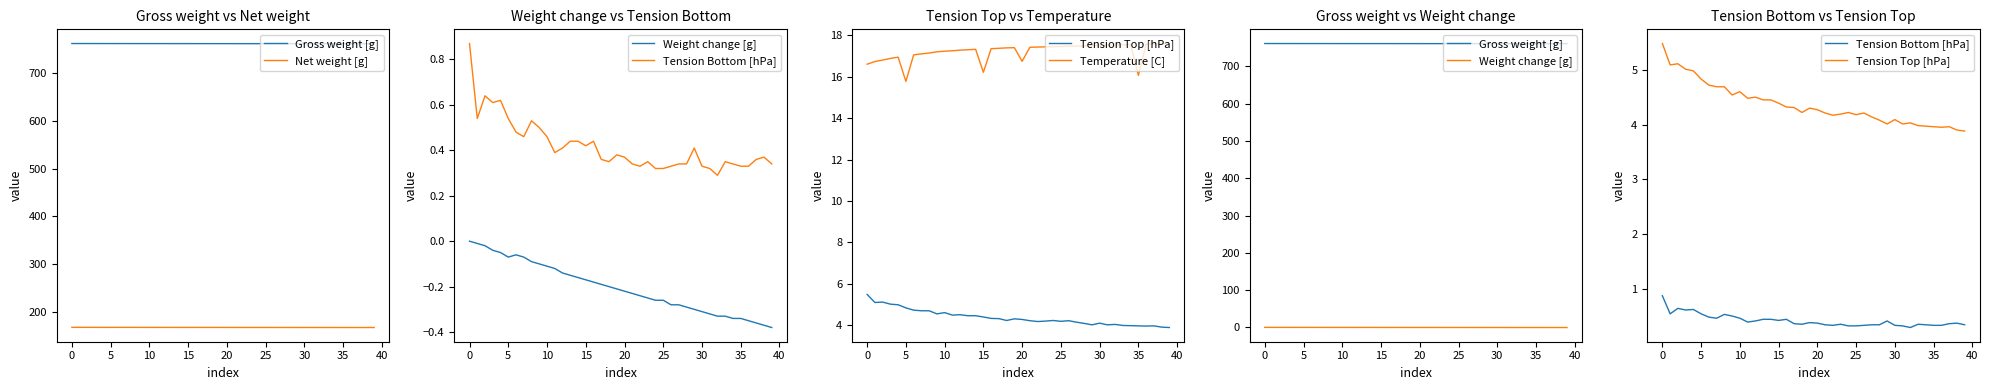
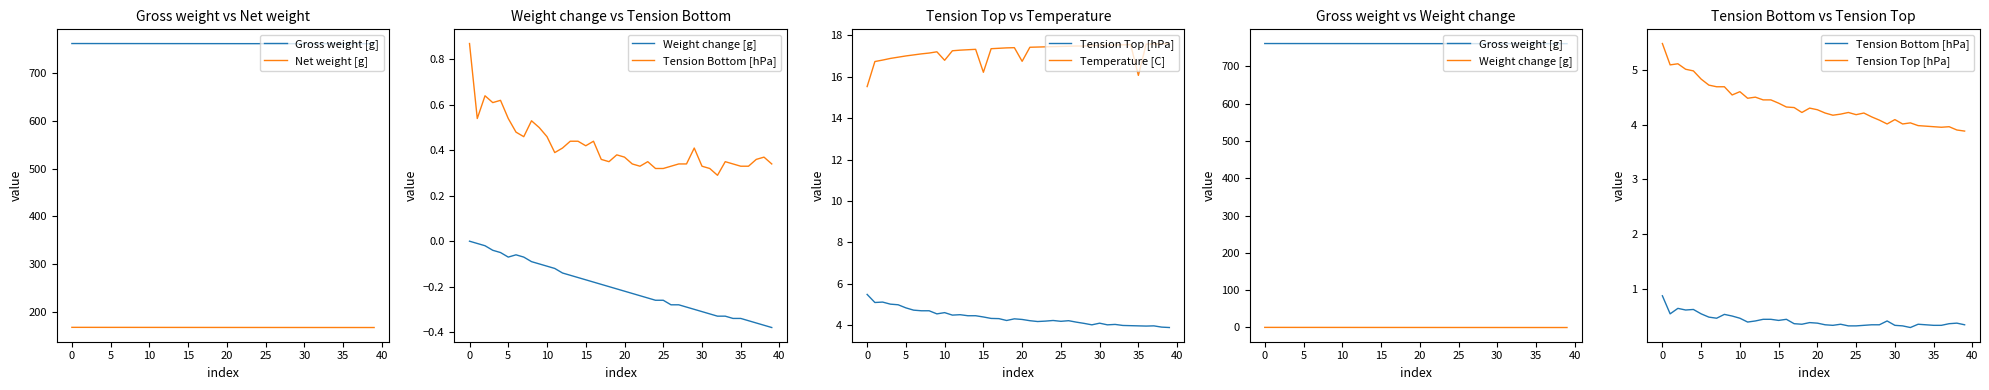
  {
    "Gross weight vs Net weight": {
      "Gross weight [g]": {
        "0": 760,
        "5": 760,
        "10": 760,
        "15": 760,
        "20": 760
      },
      "Net weight [g]": {
        "0": 170,
        "5": 170,
        "10": 170,
        "15": 170,
        "20": 170,
        "25": 170,
        "30": 170,
        "35": 170
      }
    },
    "Tension Top vs Temperature": {
      "Temperature [C]": {
-       "0": 16.6,
-       "5": 15.8,
-       "10": 17.2,
+       "0": 15.5,
+       "5": 17.0,
+       "10": 16.8,
        "15": 16.2,
        "20": 16.8,
        "35": 16.1
      }
    },
    "Gross weight vs Weight change": {
      "Gross weight [g]": {
        "0": 760,
        "5": 760,
        "10": 760,
        "15": 760,
        "20": 760
      },
      "Weight change [g]": {
        "0": 0,
        "5": 0,
        "10": 0,
        "15": 0,
        "20": 0,
        "25": 0,
        "30": 0,
        "35": 0
      }
    },
    "Tension Bottom vs Tension Top": {
      "Tension Bottom [hPa]": {
        "0": 0.9,
        "5": 0.5,
        "10": 0.5,
        "15": 0.4,
        "20": 0.4,
        "25": 0.3,
        "30": 0.3,
        "35": 0.3
      },
      "Tension Top [hPa]": {
        "0": 5.5,
        "5": 4.8,
        "10": 4.6,
        "15": 4.4,
        "20": 4.3,
        "25": 4.2,
        "30": 4.1,
        "35": 4.0
      }
    }
  }
